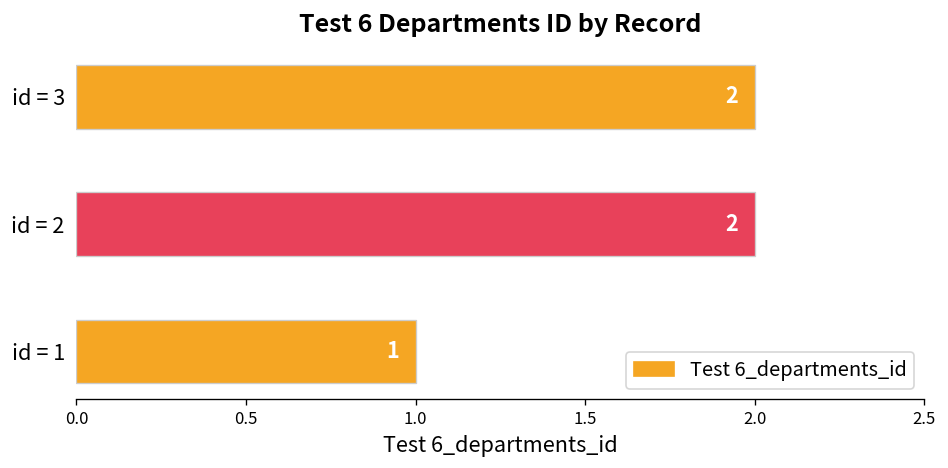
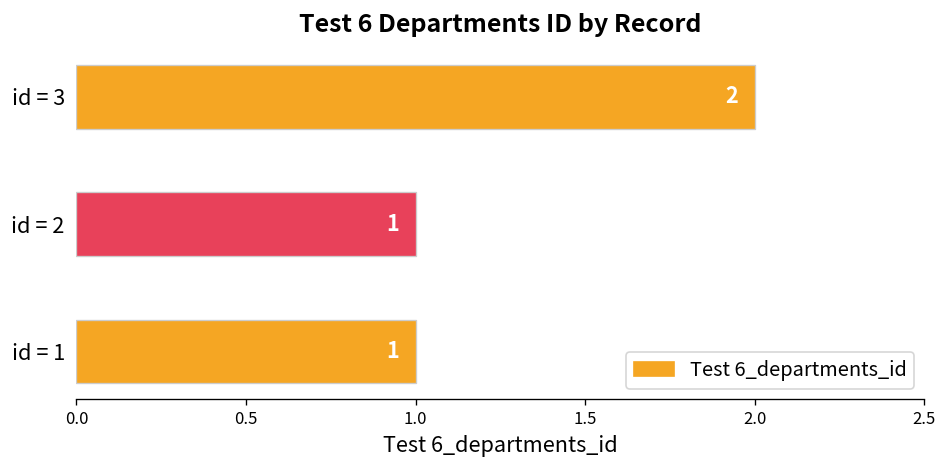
  {
    "id = 3": 2,
-   "id = 2": 2,
+   "id = 2": 1,
    "id = 1": 1
  }
